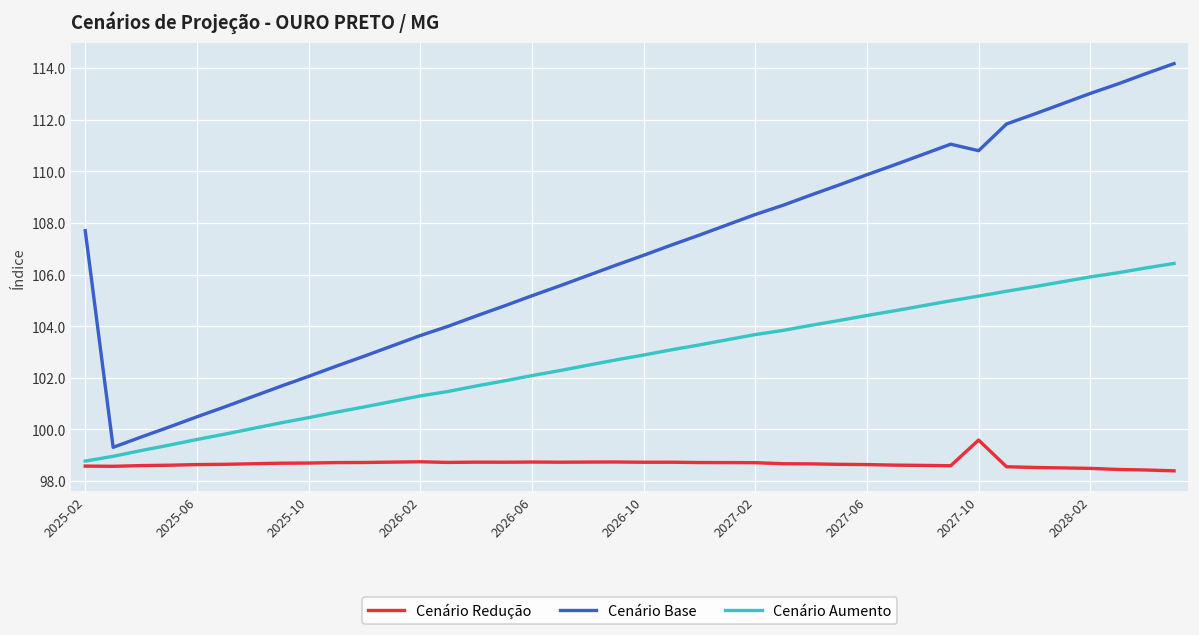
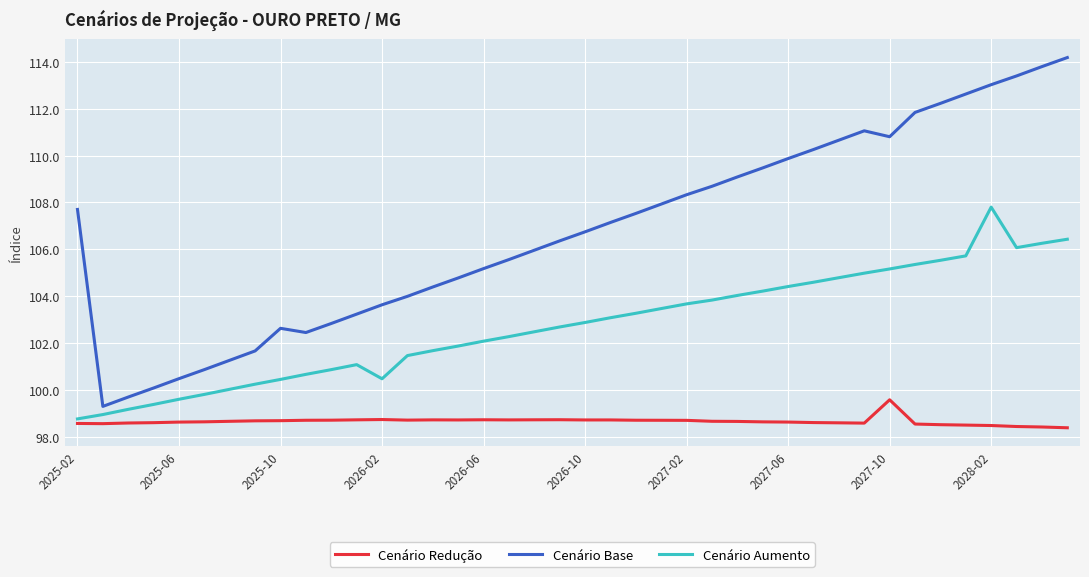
  {
    "Cenário Redução": {
      "2025-02": 98.6,
      "2025-06": 98.6,
      "2025-10": 98.7,
      "2026-02": 98.7,
      "2026-06": 98.7,
      "2026-10": 98.7,
      "2027-02": 98.7,
      "2027-06": 98.6,
      "2027-10": 99.6,
      "2028-02": 98.5
    },
    "Cenário Base": {
      "2025-02": 107.7,
      "2025-06": 100.5,
-     "2025-10": 102.1,
+     "2025-10": 102.6,
      "2026-02": 103.6,
      "2026-06": 105.2,
      "2026-10": 106.7,
      "2027-02": 108.3,
      "2027-06": 109.9,
      "2027-10": 110.8,
      "2028-02": 113.0
    },
    "Cenário Aumento": {
      "2025-02": 98.8,
      "2025-06": 99.6,
      "2025-10": 100.5,
-     "2026-02": 101.3,
+     "2026-02": 100.5,
      "2026-06": 102.1,
      "2026-10": 102.9,
      "2027-02": 103.7,
      "2027-06": 104.4,
      "2027-10": 105.2,
-     "2028-02": 105.9
+     "2028-02": 107.8
    }
  }
